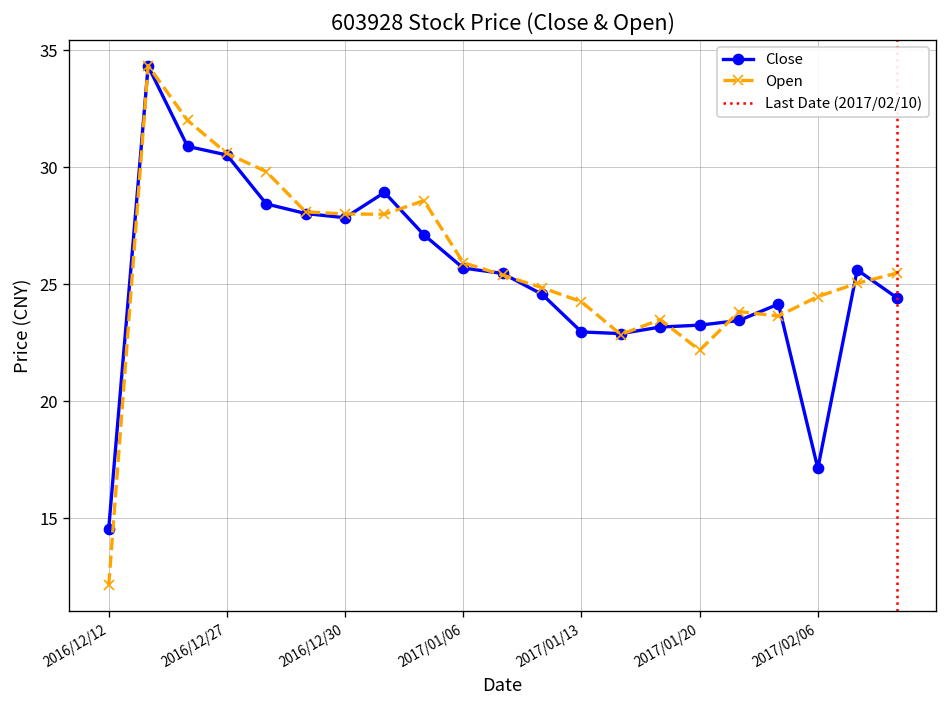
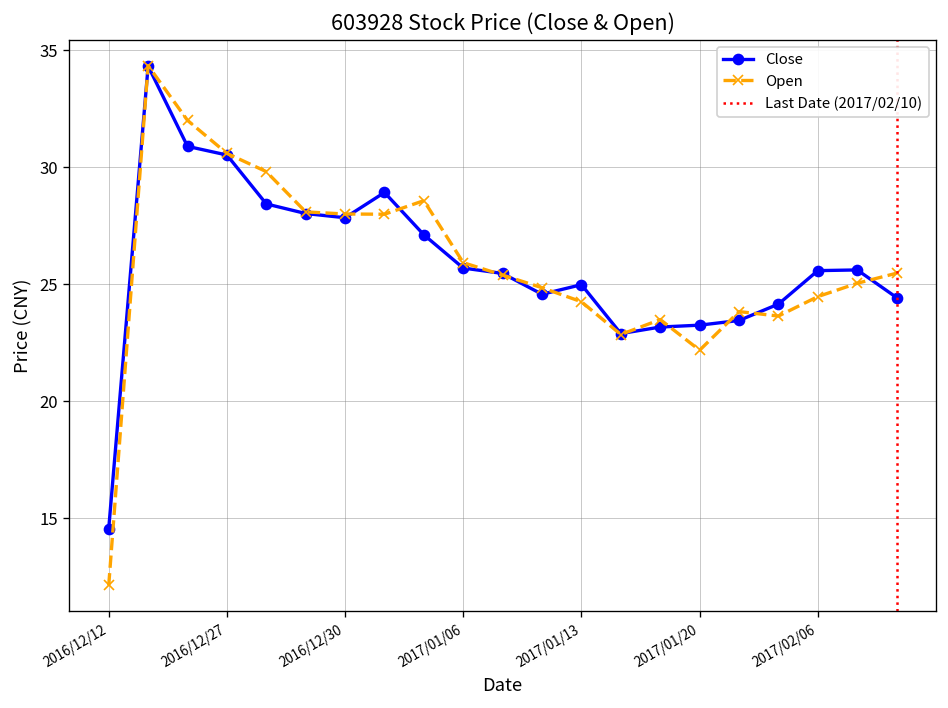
  {
    "Close": {
      "2016/12/12": 14.6,
      "2016/12/30": 27.9,
      "2017/01/06": 25.7,
-     "2017/01/13": 23.0,
+     "2017/01/13": 25.0,
      "2017/01/20": 23.3,
-     "2017/02/06": 17.1
+     "2017/02/06": 25.6
    },
    "Open": {
      "2016/12/12": 12.1,
      "2016/12/30": 28.0,
      "2017/01/06": 25.9,
      "2017/01/13": 24.3,
      "2017/01/20": 22.2,
      "2017/02/06": 24.5
    }
  }
